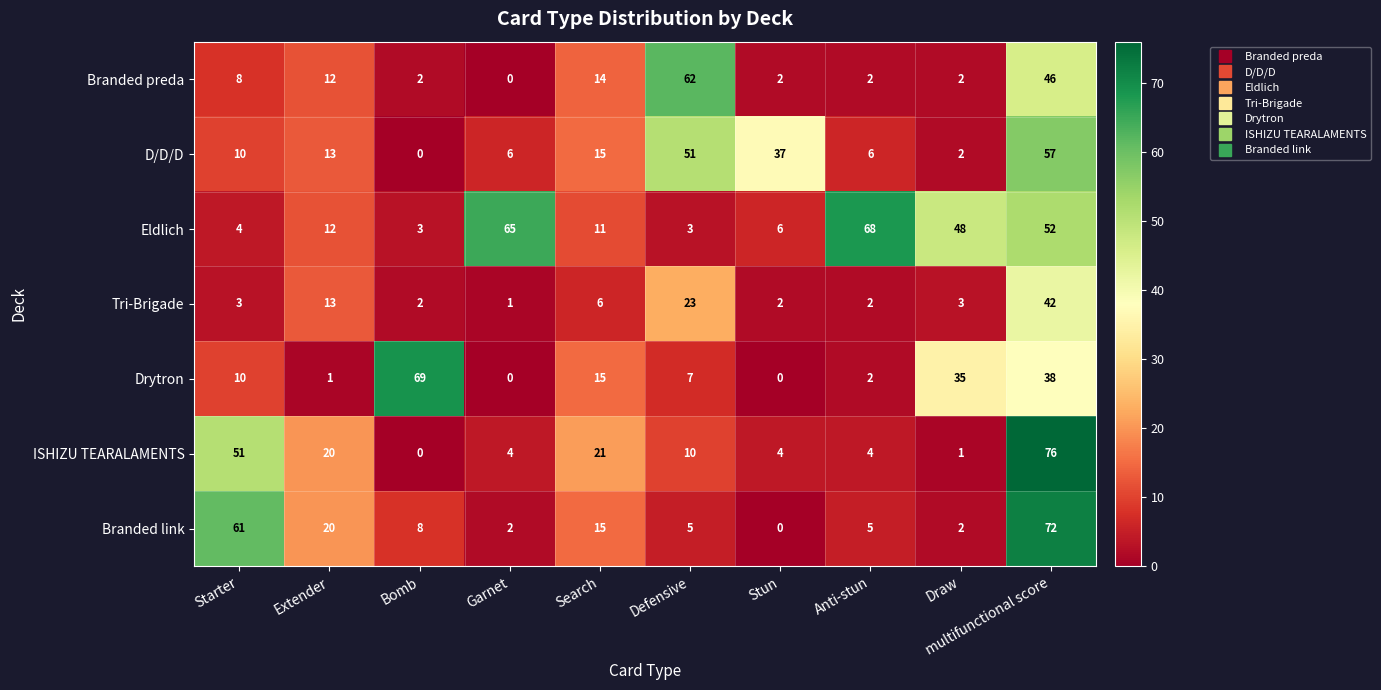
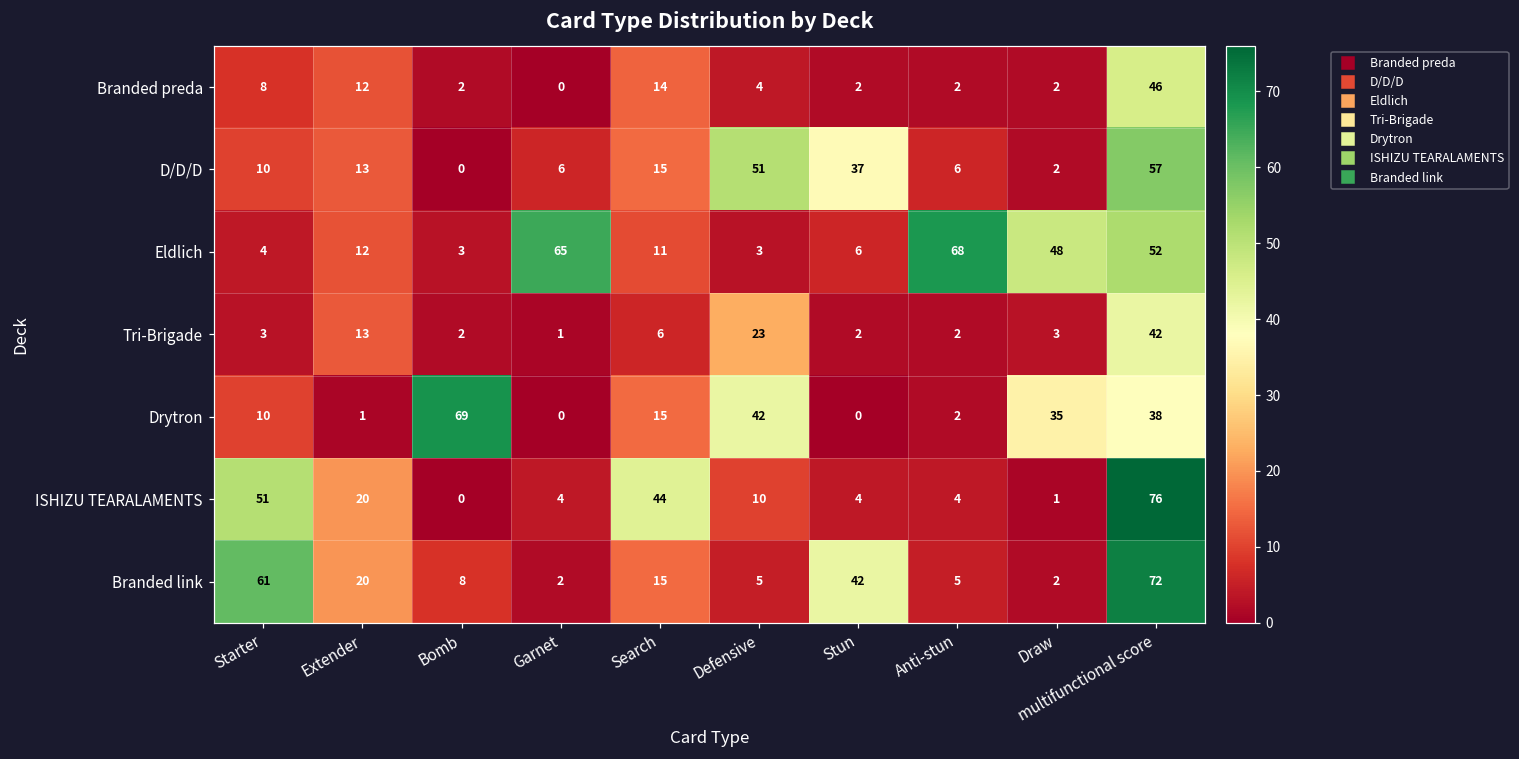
  {
    "Branded preda": {
      "Starter": 8,
      "Extender": 12,
      "Bomb": 2,
      "Garnet": 0,
      "Search": 14,
-     "Defensive": 62,
+     "Defensive": 4,
      "Stun": 2,
      "Anti-stun": 2,
      "Draw": 2,
      "multifunctional score": 46
    },
    "D/D/D": {
      "Starter": 10,
      "Extender": 13,
      "Bomb": 0,
      "Garnet": 6,
      "Search": 15,
      "Defensive": 51,
      "Stun": 37,
      "Anti-stun": 6,
      "Draw": 2,
      "multifunctional score": 57
    },
    "Eldlich": {
      "Starter": 4,
      "Extender": 12,
      "Bomb": 3,
      "Garnet": 65,
      "Search": 11,
      "Defensive": 3,
      "Stun": 6,
      "Anti-stun": 68,
      "Draw": 48,
      "multifunctional score": 52
    },
    "Tri-Brigade": {
      "Starter": 3,
      "Extender": 13,
      "Bomb": 2,
      "Garnet": 1,
      "Search": 6,
      "Defensive": 23,
      "Stun": 2,
      "Anti-stun": 2,
      "Draw": 3,
      "multifunctional score": 42
    },
    "Drytron": {
      "Starter": 10,
      "Extender": 1,
      "Bomb": 69,
      "Garnet": 0,
      "Search": 15,
-     "Defensive": 7,
+     "Defensive": 42,
      "Stun": 0,
      "Anti-stun": 2,
      "Draw": 35,
      "multifunctional score": 38
    },
    "ISHIZU TEARALAMENTS": {
      "Starter": 51,
      "Extender": 20,
      "Bomb": 0,
      "Garnet": 4,
-     "Search": 21,
+     "Search": 44,
      "Defensive": 10,
      "Stun": 4,
      "Anti-stun": 4,
      "Draw": 1,
      "multifunctional score": 76
    },
    "Branded link": {
      "Starter": 61,
      "Extender": 20,
      "Bomb": 8,
      "Garnet": 2,
      "Search": 15,
      "Defensive": 5,
-     "Stun": 0,
+     "Stun": 42,
      "Anti-stun": 5,
      "Draw": 2,
      "multifunctional score": 72
    }
  }
